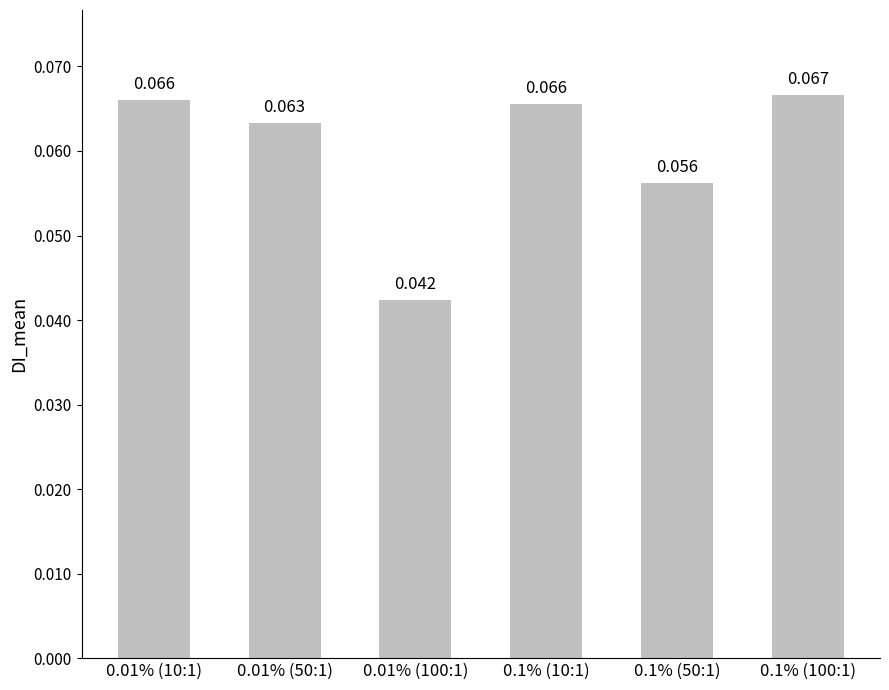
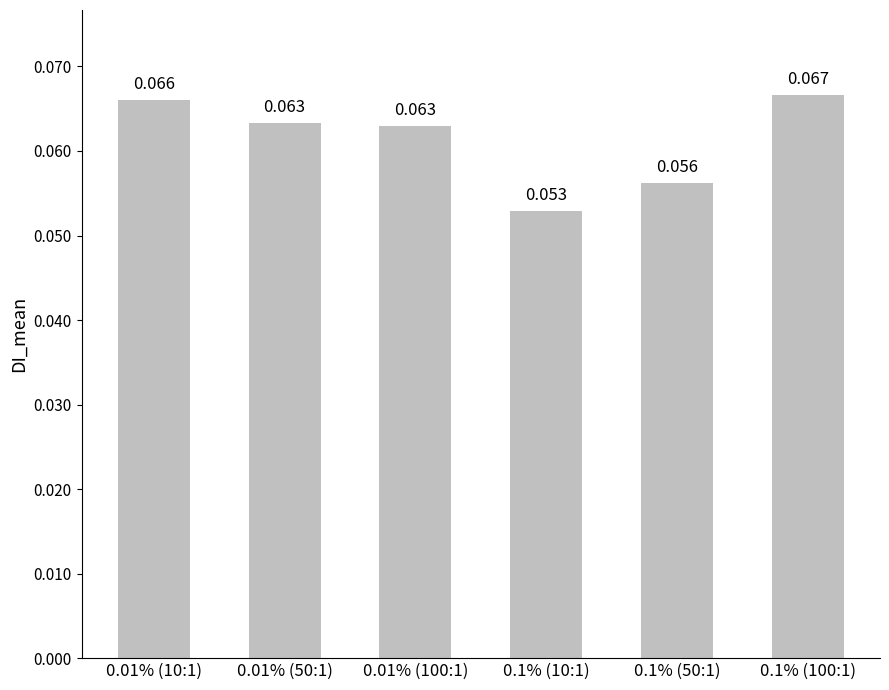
  {
    "0.01% (10:1)": 0.066,
    "0.01% (50:1)": 0.063,
-   "0.01% (100:1)": 0.042,
-   "0.1% (10:1)": 0.066,
+   "0.01% (100:1)": 0.063,
+   "0.1% (10:1)": 0.053,
    "0.1% (50:1)": 0.056,
    "0.1% (100:1)": 0.067
  }
